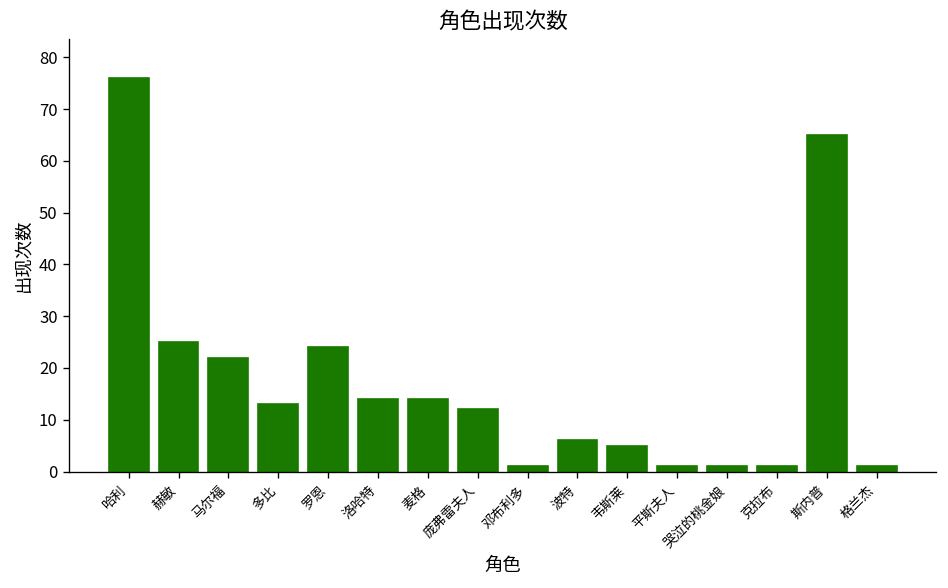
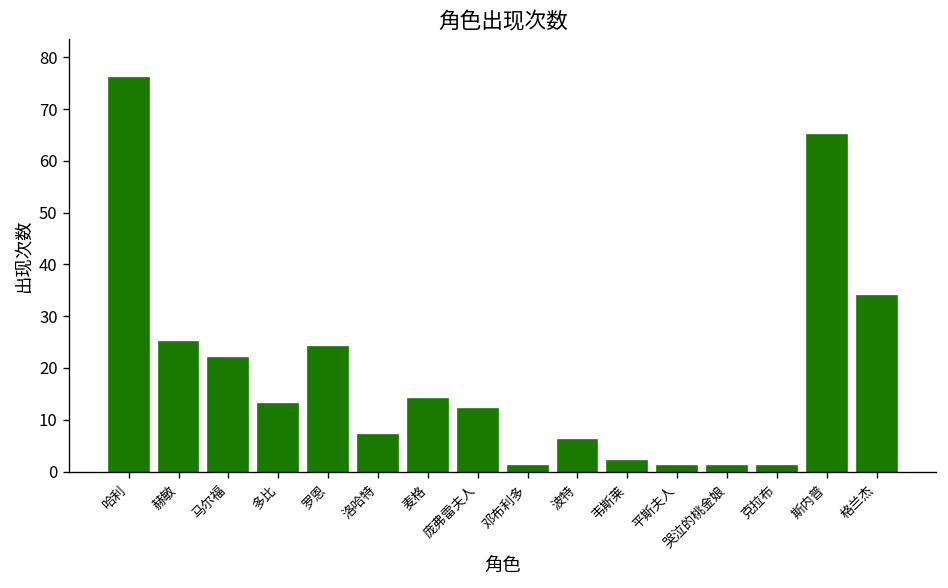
  {
    "哈利": 76,
    "赫敏": 25,
    "马尔福": 22,
    "多比": 13,
    "罗恩": 24,
-   "洛哈特": 14,
+   "洛哈特": 7,
    "麦格": 14,
    "庞弗雷夫人": 12,
    "邓布利多": 1,
    "波特": 6,
-   "韦斯莱": 5,
+   "韦斯莱": 2,
    "平斯夫人": 1,
    "哭泣的桃金娘": 1,
    "克拉布": 1,
    "斯内普": 65,
-   "格兰杰": 1
+   "格兰杰": 34
  }
